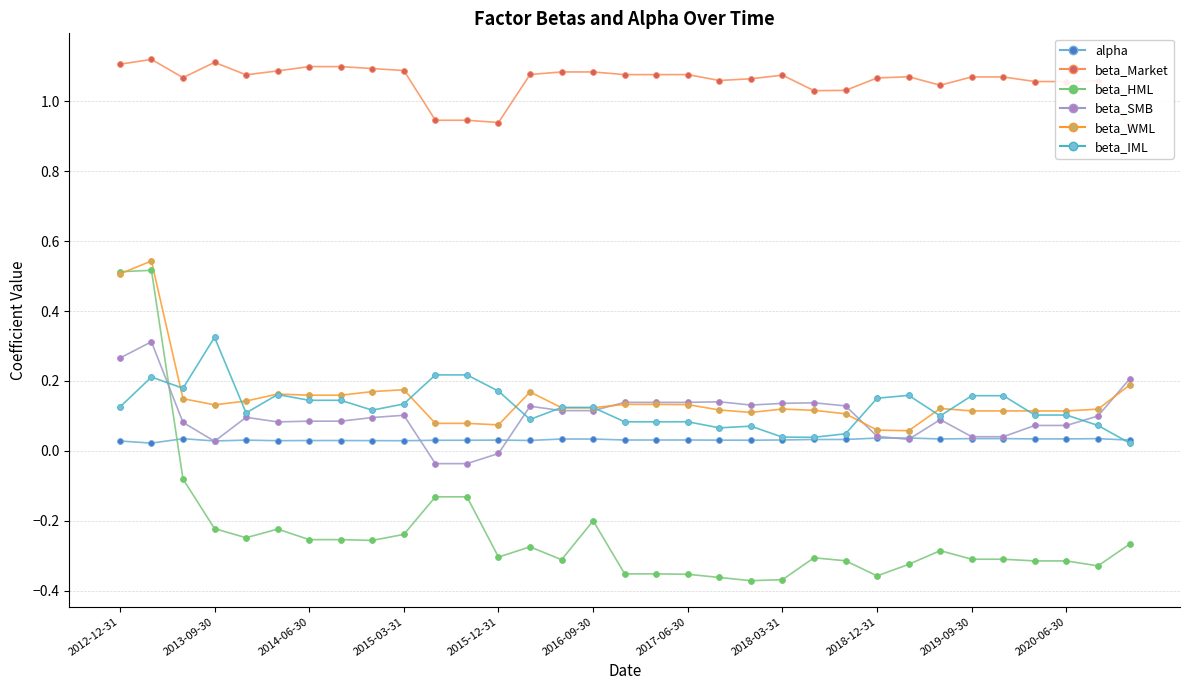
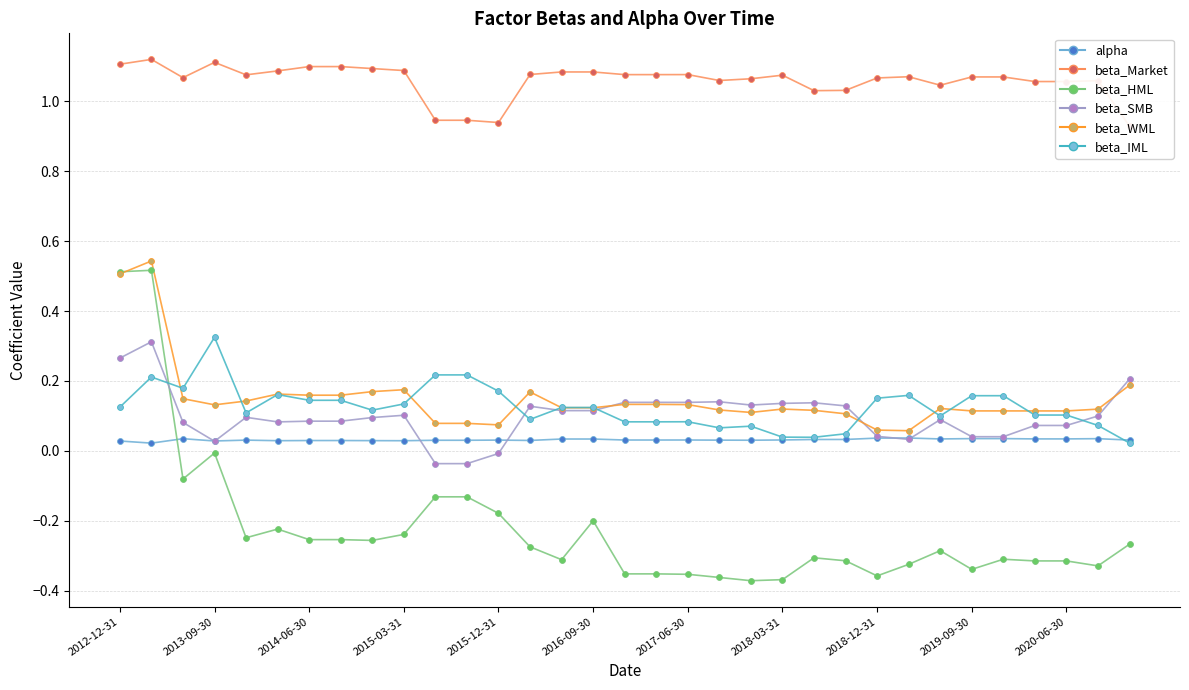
  {
    "beta_HML": {
-     "2013-09-30": -0.22,
+     "2013-09-30": -0.01,
      "2014-06-30": -0.25,
      "2015-03-31": -0.24,
-     "2015-12-31": -0.30,
+     "2015-12-31": -0.18,
      "2016-09-30": -0.20,
      "2017-06-30": -0.35,
      "2018-03-31": -0.37,
      "2018-12-31": -0.36,
-     "2019-09-30": -0.31,
+     "2019-09-30": -0.34,
      "2020-06-30": -0.31
    }
  }
